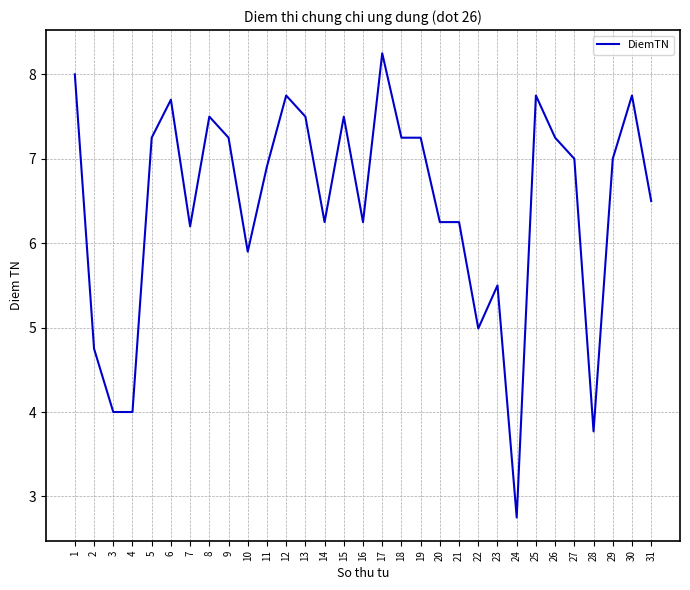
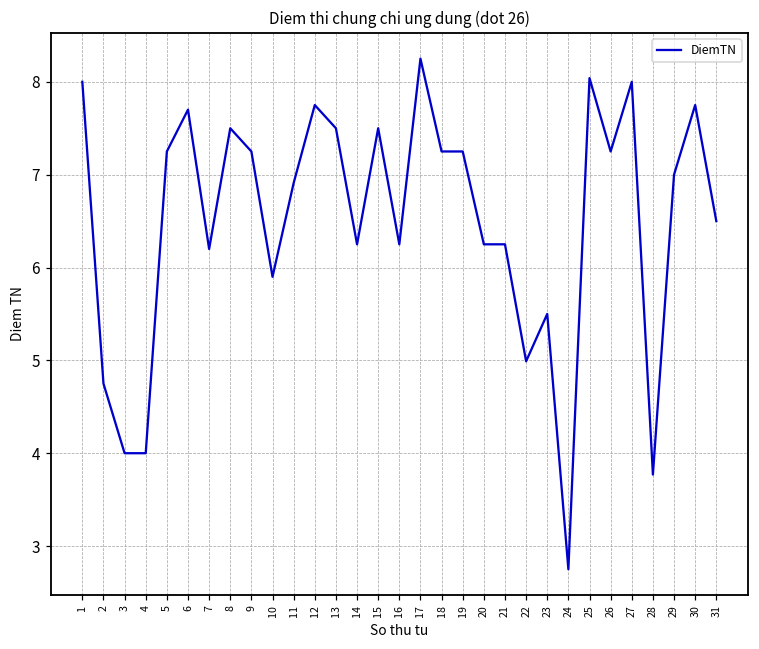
  {
    "1": 8.0,
    "2": 4.8,
    "3": 4.0,
    "4": 4.0,
    "5": 7.3,
    "6": 7.7,
    "7": 6.2,
    "8": 7.5,
    "9": 7.3,
    "10": 5.9,
    "11": 6.9,
    "12": 7.8,
    "13": 7.5,
    "14": 6.3,
    "15": 7.5,
    "16": 6.3,
    "17": 8.3,
    "18": 7.3,
    "19": 7.3,
    "20": 6.3,
    "21": 6.3,
    "22": 5.0,
    "23": 5.5,
    "24": 2.8,
-   "25": 7.8,
+   "25": 8.0,
    "26": 7.3,
-   "27": 7,
+   "27": 8,
    "28": 3.8,
    "29": 7.0,
    "30": 7.8,
    "31": 6.5
  }
